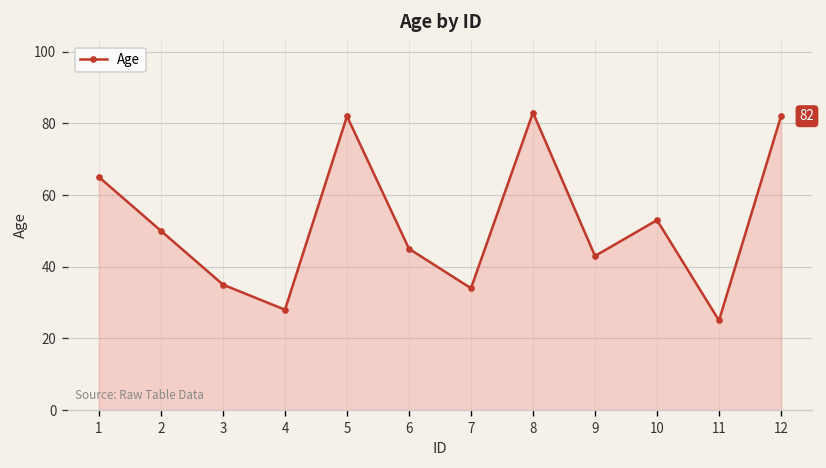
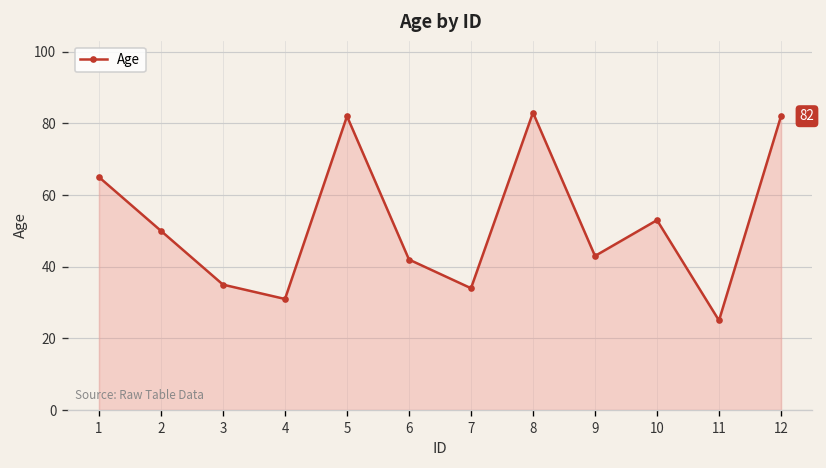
  {
    "1": 65,
    "2": 50,
    "3": 35,
-   "4": 28,
+   "4": 31,
    "5": 82,
-   "6": 45,
+   "6": 42,
    "7": 34,
    "8": 83,
    "9": 43,
    "10": 53,
    "11": 25
  }
